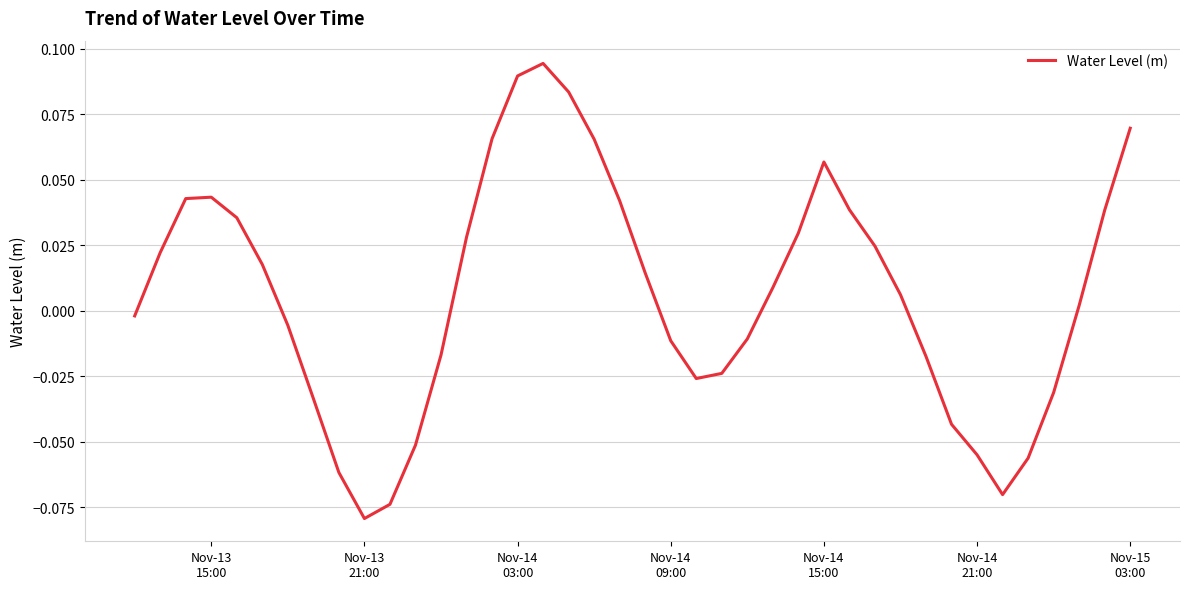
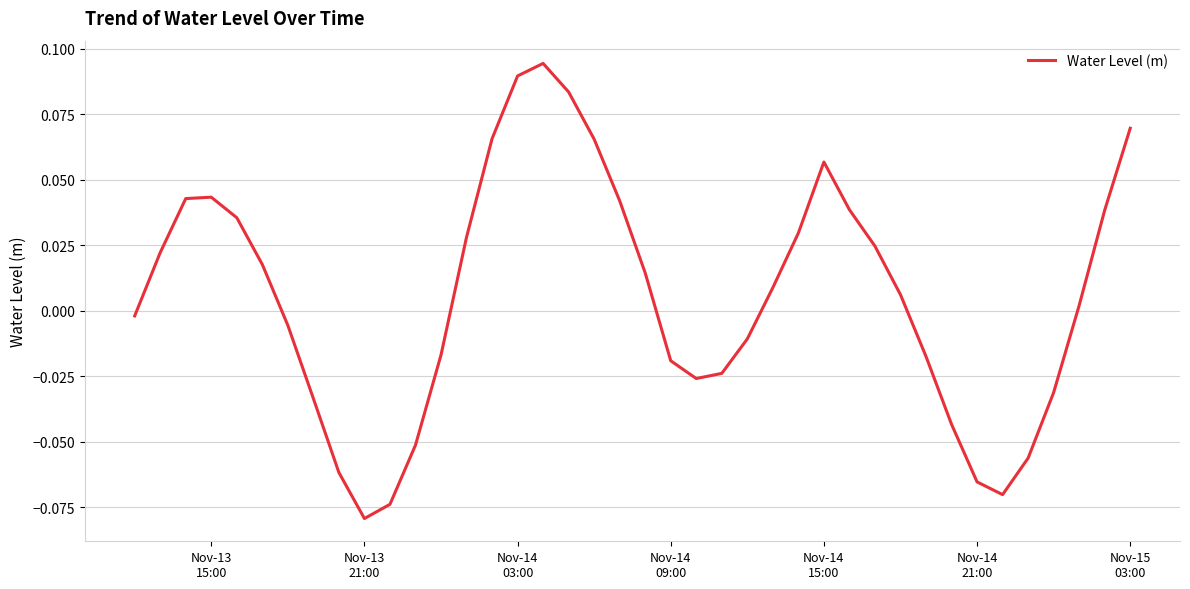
  {
    "Nov-13 15:00": 0.043,
    "Nov-13 21:00": -0.079,
    "Nov-14 03:00": 0.090,
-   "Nov-14 09:00": -0.011,
+   "Nov-14 09:00": -0.019,
    "Nov-14 15:00": 0.057,
-   "Nov-14 21:00": -0.055,
+   "Nov-14 21:00": -0.065,
    "Nov-15 03:00": 0.070
  }
